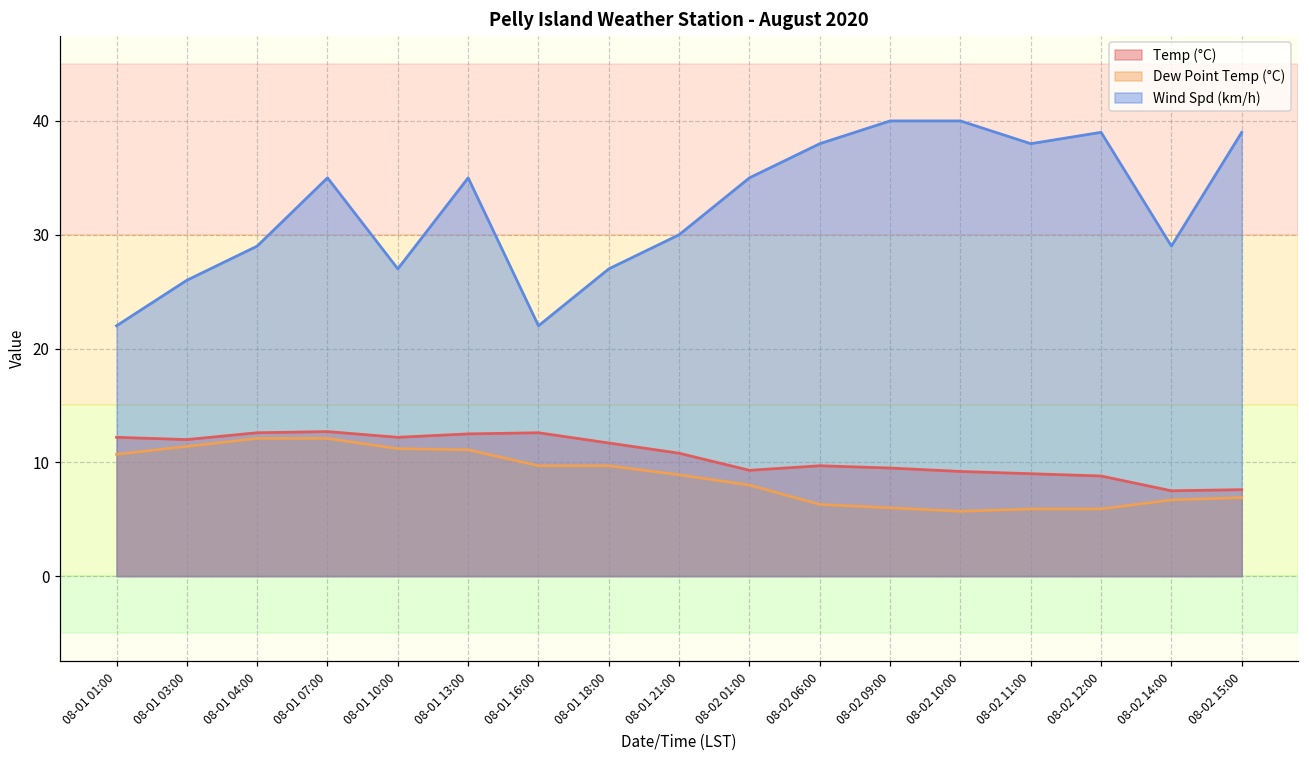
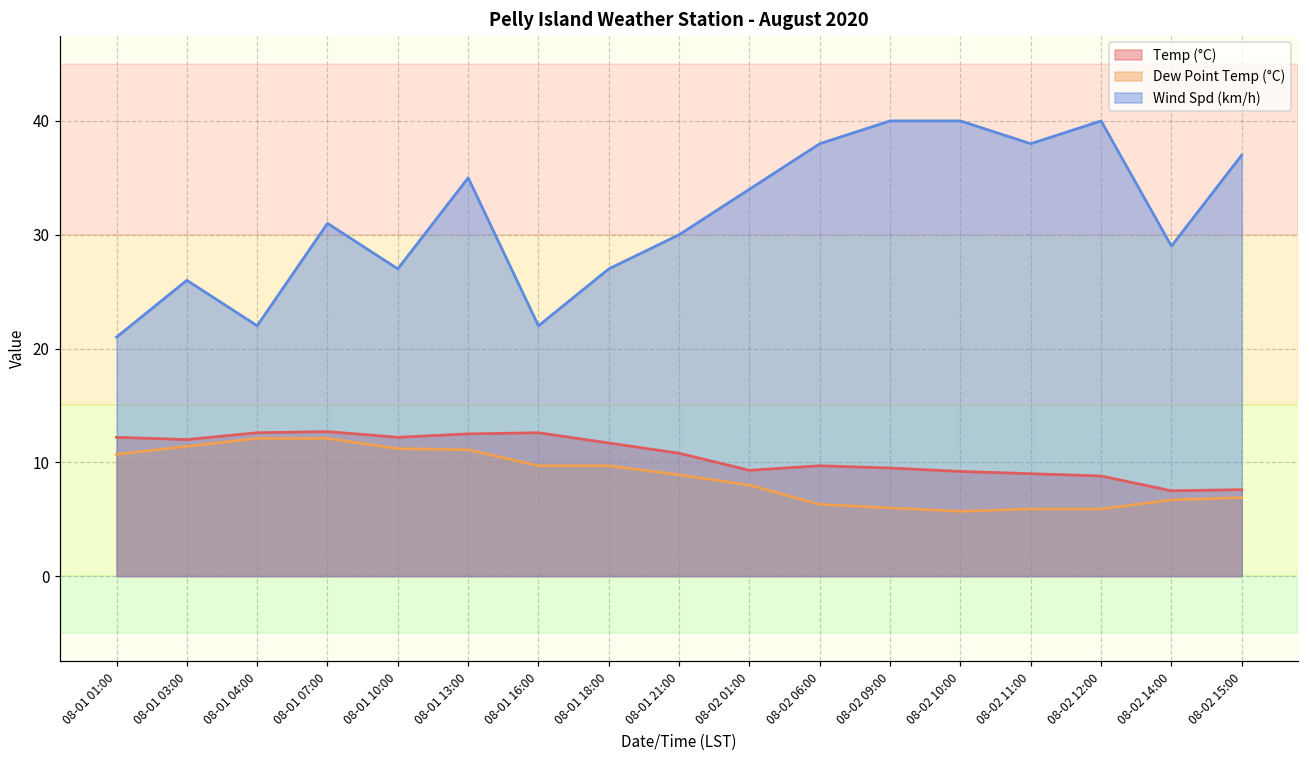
  {
    "Wind Spd (km/h)": {
-     "08-01 01:00": 22,
+     "08-01 01:00": 21,
      "08-01 03:00": 26,
-     "08-01 04:00": 29,
-     "08-01 07:00": 35,
+     "08-01 04:00": 22,
+     "08-01 07:00": 31,
      "08-01 10:00": 27,
      "08-01 13:00": 35,
      "08-01 16:00": 22,
      "08-01 18:00": 27,
      "08-01 21:00": 30,
-     "08-02 01:00": 35,
+     "08-02 01:00": 34,
      "08-02 06:00": 38,
      "08-02 09:00": 40,
      "08-02 10:00": 40,
      "08-02 11:00": 38,
-     "08-02 12:00": 39,
+     "08-02 12:00": 40,
      "08-02 14:00": 29,
-     "08-02 15:00": 39
+     "08-02 15:00": 37
    }
  }
